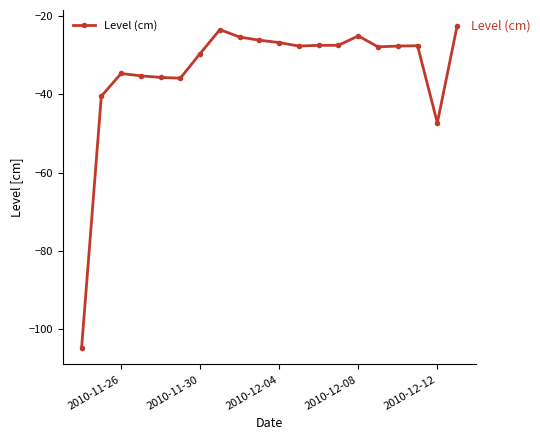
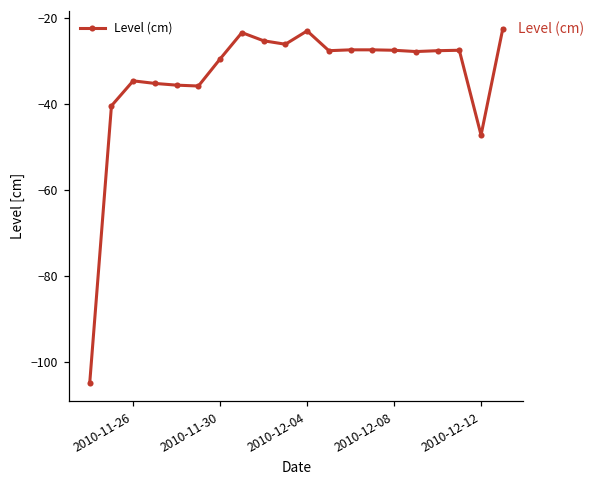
  {
    "2010-11-26": -35,
    "2010-11-30": -30,
-   "2010-12-04": -27,
-   "2010-12-08": -25,
+   "2010-12-04": -23,
+   "2010-12-08": -28,
    "2010-12-12": -47
  }
